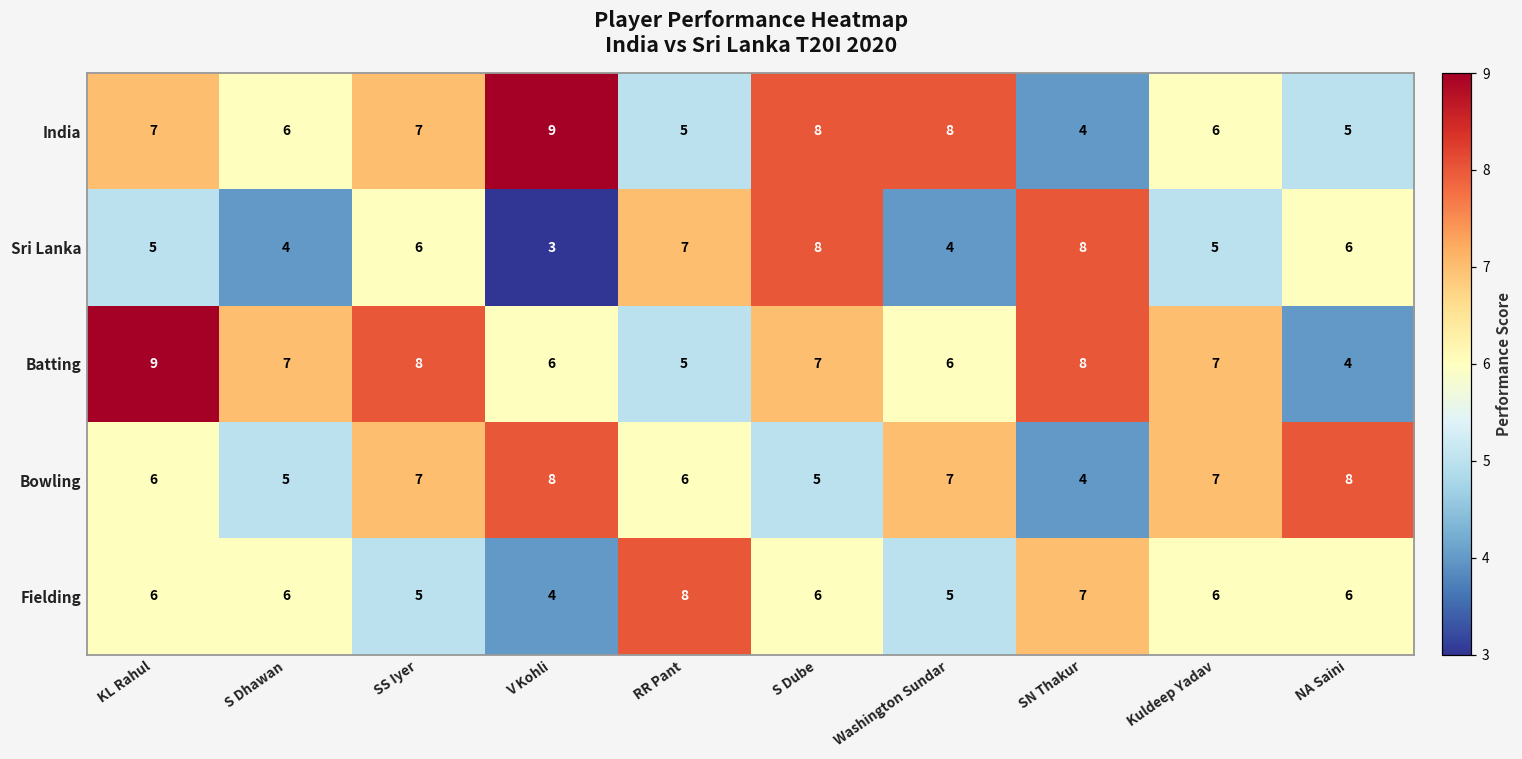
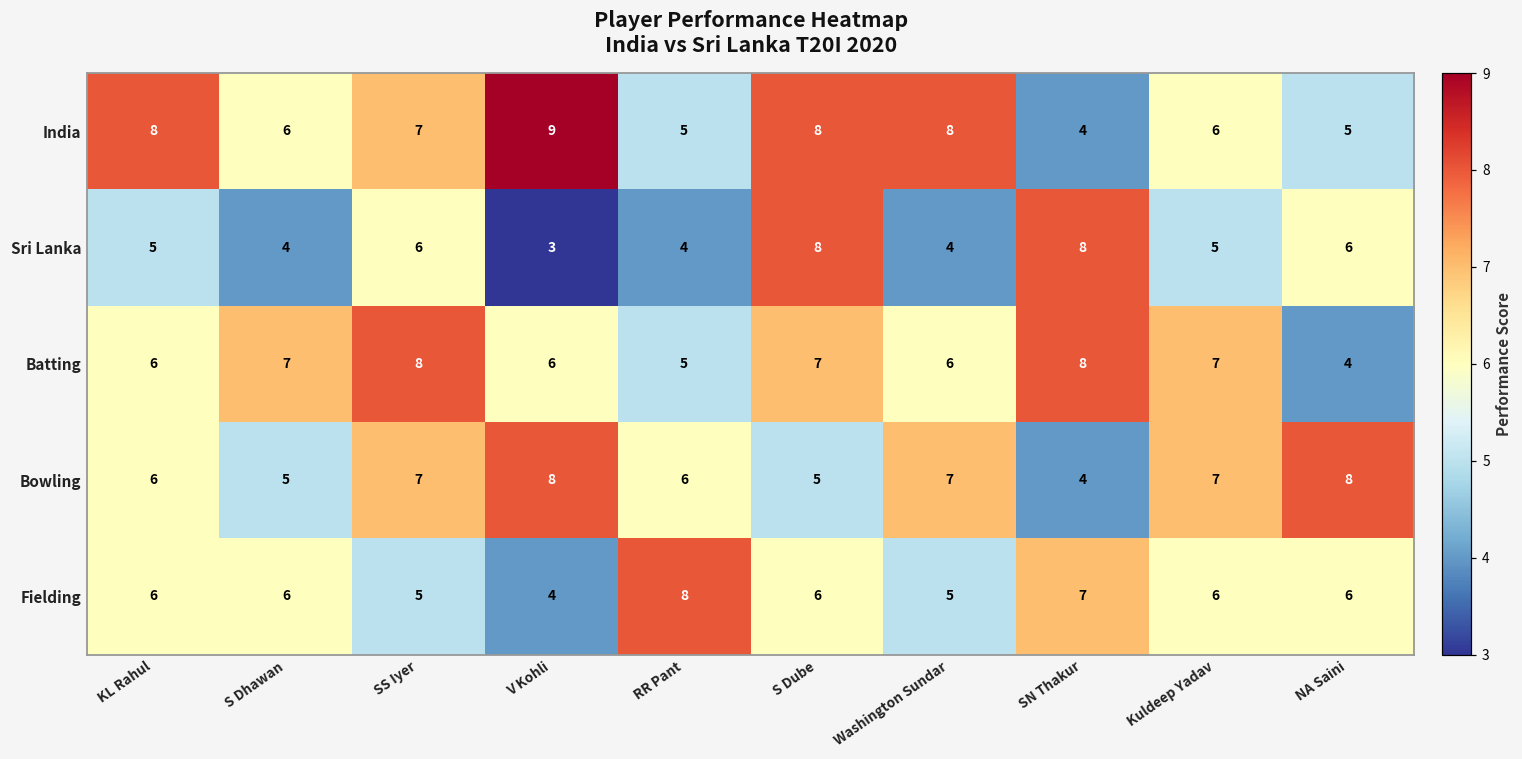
  {
    "India": {
-     "KL Rahul": 7,
+     "KL Rahul": 8,
      "S Dhawan": 6,
      "SS Iyer": 7,
      "V Kohli": 9,
      "RR Pant": 5,
      "S Dube": 8,
      "Washington Sundar": 8,
      "SN Thakur": 4,
      "Kuldeep Yadav": 6,
      "NA Saini": 5
    },
    "Sri Lanka": {
      "KL Rahul": 5,
      "S Dhawan": 4,
      "SS Iyer": 6,
      "V Kohli": 3,
-     "RR Pant": 7,
+     "RR Pant": 4,
      "S Dube": 8,
      "Washington Sundar": 4,
      "SN Thakur": 8,
      "Kuldeep Yadav": 5,
      "NA Saini": 6
    },
    "Batting": {
-     "KL Rahul": 9,
+     "KL Rahul": 6,
      "S Dhawan": 7,
      "SS Iyer": 8,
      "V Kohli": 6,
      "RR Pant": 5,
      "S Dube": 7,
      "Washington Sundar": 6,
      "SN Thakur": 8,
      "Kuldeep Yadav": 7,
      "NA Saini": 4
    },
    "Bowling": {
      "KL Rahul": 6,
      "S Dhawan": 5,
      "SS Iyer": 7,
      "V Kohli": 8,
      "RR Pant": 6,
      "S Dube": 5,
      "Washington Sundar": 7,
      "SN Thakur": 4,
      "Kuldeep Yadav": 7,
      "NA Saini": 8
    },
    "Fielding": {
      "KL Rahul": 6,
      "S Dhawan": 6,
      "SS Iyer": 5,
      "V Kohli": 4,
      "RR Pant": 8,
      "S Dube": 6,
      "Washington Sundar": 5,
      "SN Thakur": 7,
      "Kuldeep Yadav": 6,
      "NA Saini": 6
    }
  }
